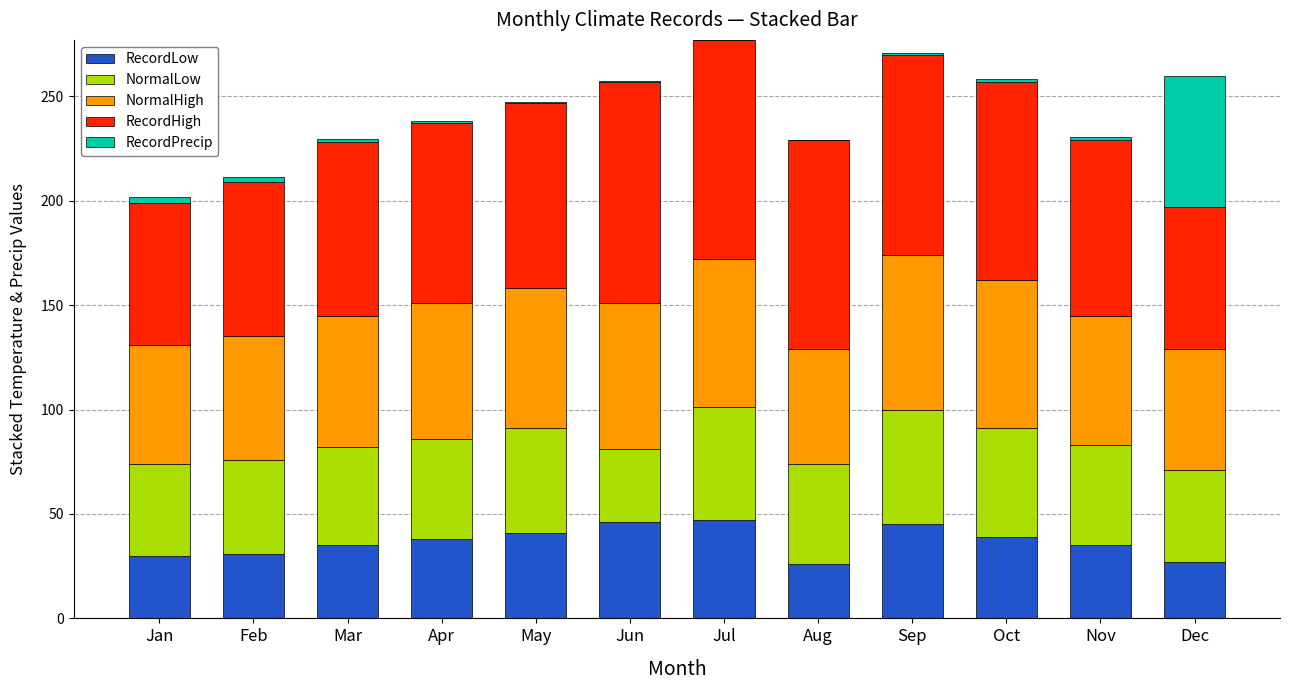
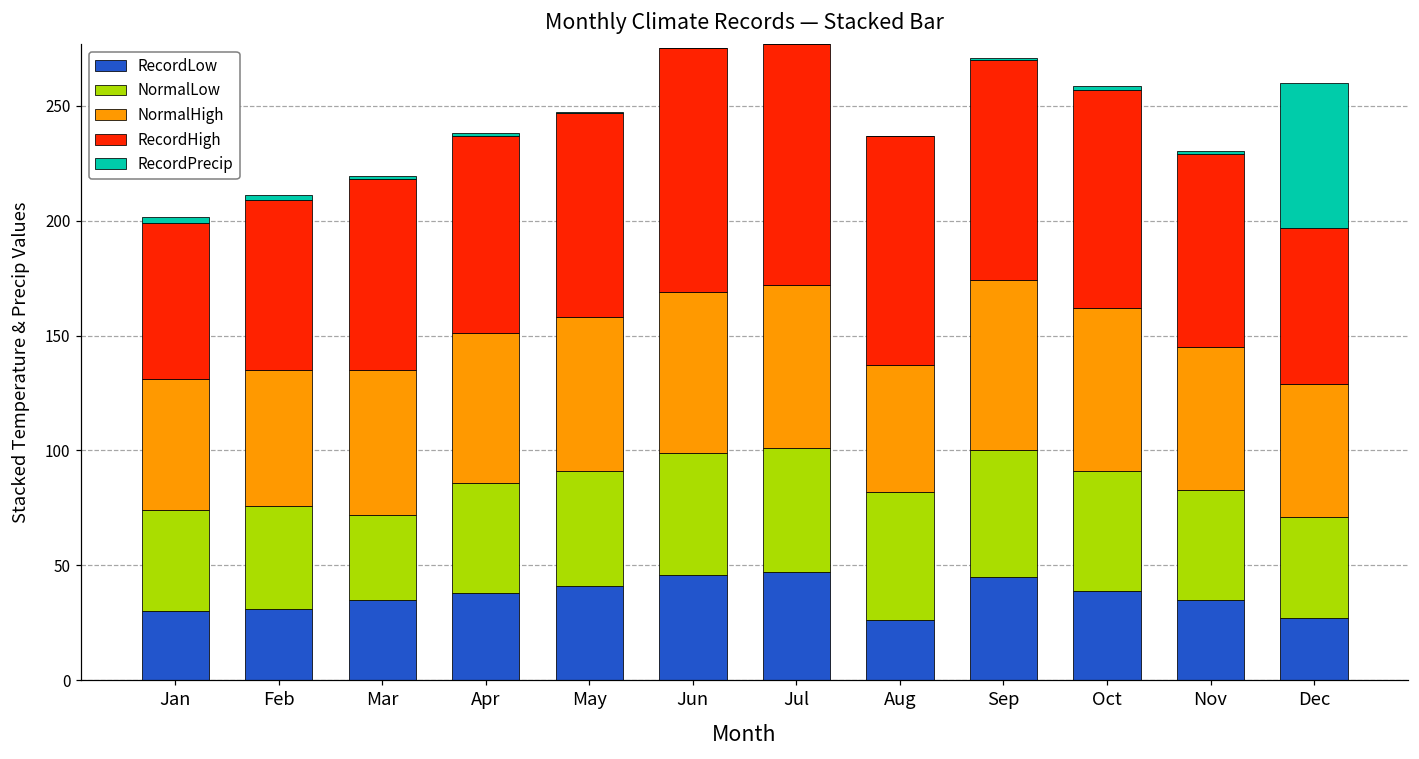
  {
    "RecordLow": {
      "Jan": 30,
      "Feb": 31,
      "Mar": 35,
      "Apr": 38,
      "May": 41,
      "Jun": 46,
      "Jul": 47,
      "Aug": 26,
      "Sep": 45,
      "Oct": 39,
      "Nov": 35,
      "Dec": 27
    },
    "NormalLow": {
      "Jan": 44,
      "Feb": 45,
-     "Mar": 47,
+     "Mar": 37,
      "Apr": 48,
      "May": 50,
-     "Jun": 35,
+     "Jun": 53,
      "Jul": 54,
-     "Aug": 48,
+     "Aug": 56,
      "Sep": 55,
      "Oct": 52,
      "Nov": 48,
      "Dec": 44
    },
    "NormalHigh": {
      "Jan": 57,
      "Feb": 59,
      "Mar": 63,
      "Apr": 65,
      "May": 67,
      "Jun": 70,
      "Jul": 71,
      "Aug": 55,
      "Sep": 74,
      "Oct": 71,
      "Nov": 62,
      "Dec": 58
    },
    "RecordHigh": {
      "Jan": 68,
      "Feb": 74,
      "Mar": 83,
      "Apr": 86,
      "May": 89,
      "Jun": 106,
      "Jul": 105,
      "Aug": 100,
      "Sep": 96,
      "Oct": 95,
      "Nov": 84,
      "Dec": 68
    },
    "RecordPrecip": {
      "Jan": 3,
      "Feb": 2,
      "Mar": 2,
      "Jul": 0,
      "Oct": 2,
      "Nov": 1,
      "Dec": 63
    }
  }
